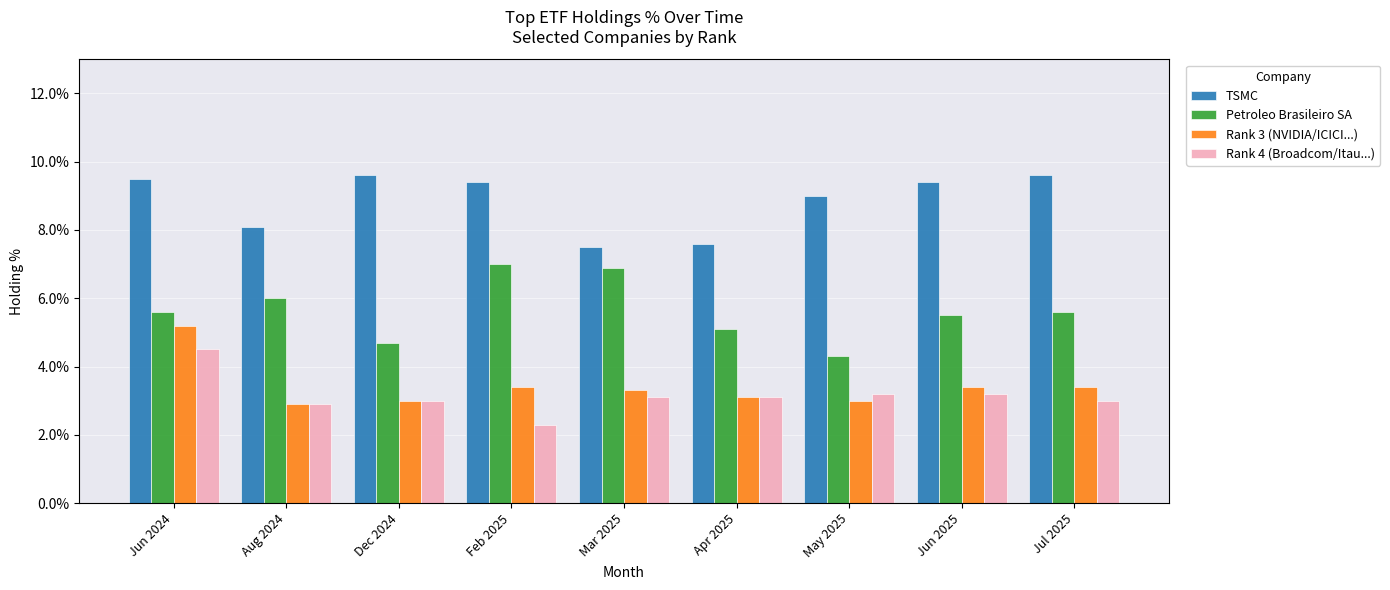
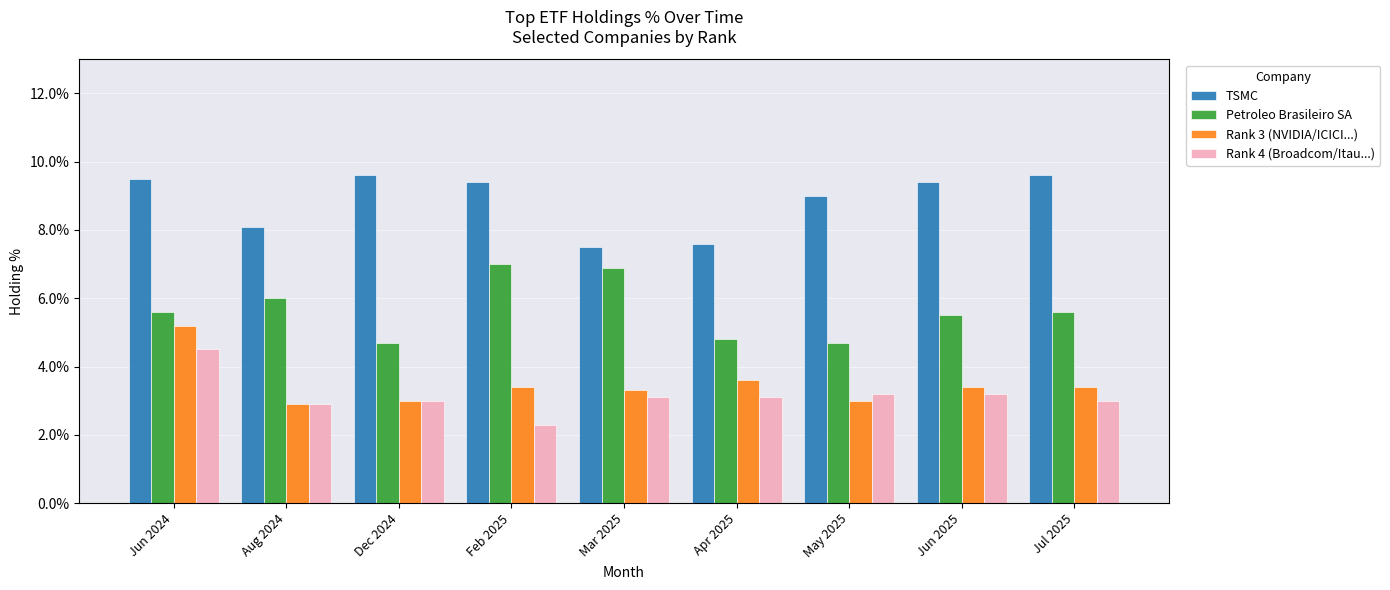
  {
    "TSMC": {
      "Jun 2024": "9.5%",
      "Aug 2024": "8.1%",
      "Dec 2024": "9.6%",
      "Feb 2025": "9.4%",
      "Mar 2025": "7.5%",
      "Apr 2025": "7.6%",
      "May 2025": "9.0%",
      "Jun 2025": "9.4%",
      "Jul 2025": "9.6%"
    },
    "Petroleo Brasileiro SA": {
      "Jun 2024": "5.6%",
      "Aug 2024": "6.0%",
      "Dec 2024": "4.7%",
      "Feb 2025": "7.0%",
      "Mar 2025": "6.9%",
-     "Apr 2025": "5.1%",
-     "May 2025": "4.3%",
+     "Apr 2025": "4.8%",
+     "May 2025": "4.7%",
      "Jun 2025": "5.5%",
      "Jul 2025": "5.6%"
    },
    "Rank 3 (NVIDIA/ICICI...)": {
      "Jun 2024": "5.2%",
      "Aug 2024": "2.9%",
      "Dec 2024": "3.0%",
      "Feb 2025": "3.4%",
      "Mar 2025": "3.3%",
-     "Apr 2025": "3.1%",
+     "Apr 2025": "3.6%",
      "May 2025": "3.0%",
      "Jun 2025": "3.4%",
      "Jul 2025": "3.4%"
    },
    "Rank 4 (Broadcom/Itau...)": {
      "Jun 2024": "4.5%",
      "Aug 2024": "2.9%",
      "Dec 2024": "3.0%",
      "Feb 2025": "2.3%",
      "Mar 2025": "3.1%",
      "Apr 2025": "3.1%",
      "May 2025": "3.2%",
      "Jun 2025": "3.2%",
      "Jul 2025": "3.0%"
    }
  }
